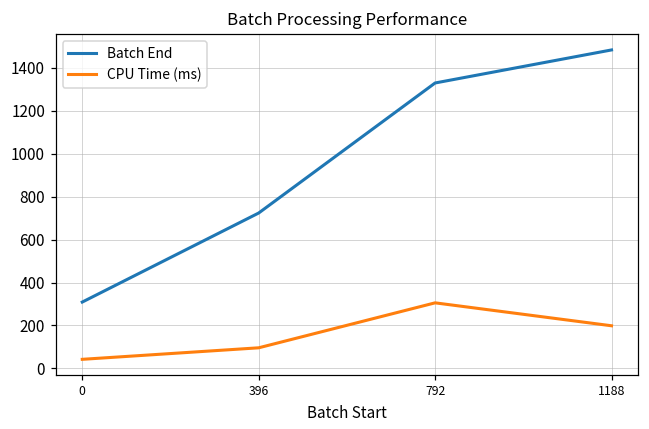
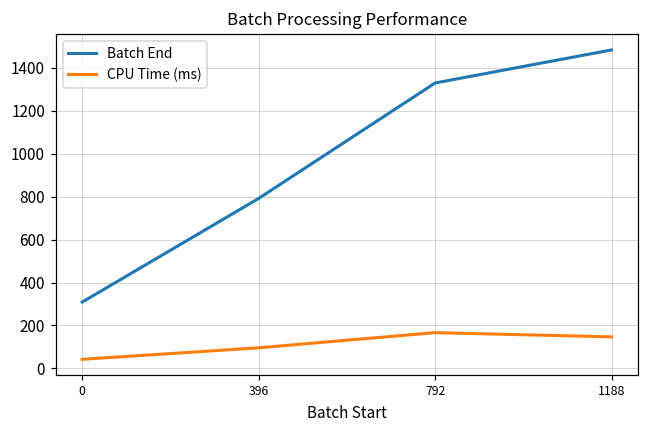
  {
    "Batch End": {
      "0": 310,
-     "396": 720,
+     "396": 790,
      "792": 1330,
      "1188": 1480
    },
    "CPU Time (ms)": {
      "0": 40,
      "396": 100,
-     "792": 310,
-     "1188": 200
+     "792": 170,
+     "1188": 150
    }
  }
